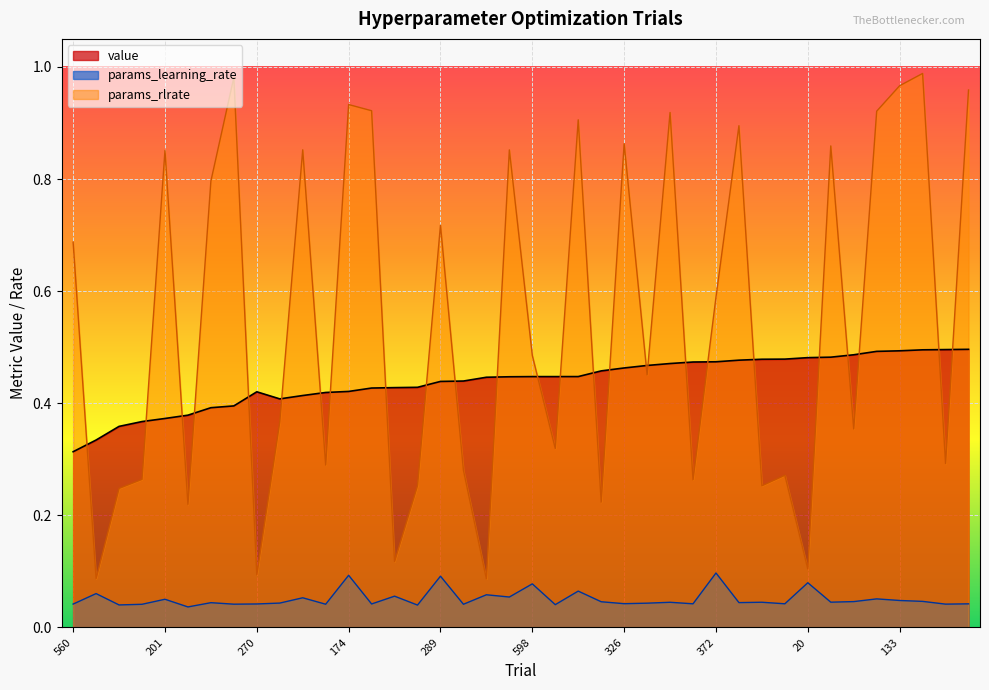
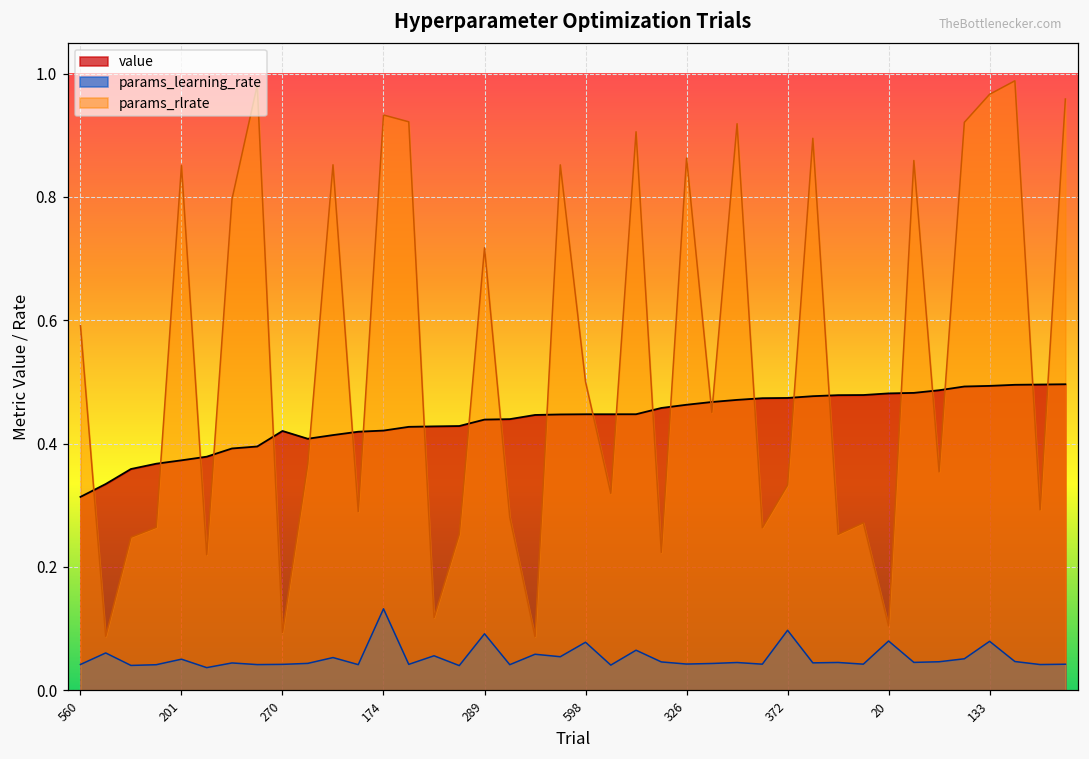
  {
    "value": {
      "560": 0.31,
      "201": 0.37,
      "270": 0.42,
      "174": 0.42,
      "289": 0.44,
      "598": 0.45,
      "326": 0.46,
      "372": 0.47,
      "20": 0.48,
      "133": 0.49
    },
    "params_learning_rate": {
      "560": 0.04,
      "201": 0.05,
      "270": 0.04,
-     "174": 0.09,
+     "174": 0.13,
      "289": 0.09,
      "598": 0.08,
      "326": 0.04,
      "372": 0.10,
      "20": 0.08,
-     "133": 0.05
+     "133": 0.08
    },
    "params_rlrate": {
-     "560": 0.69,
+     "560": 0.59,
      "201": 0.85,
      "270": 0.09,
      "174": 0.93,
      "289": 0.72,
-     "598": 0.49,
+     "598": 0.50,
      "326": 0.86,
-     "372": 0.59,
+     "372": 0.33,
      "20": 0.10,
      "133": 0.97
    }
  }
